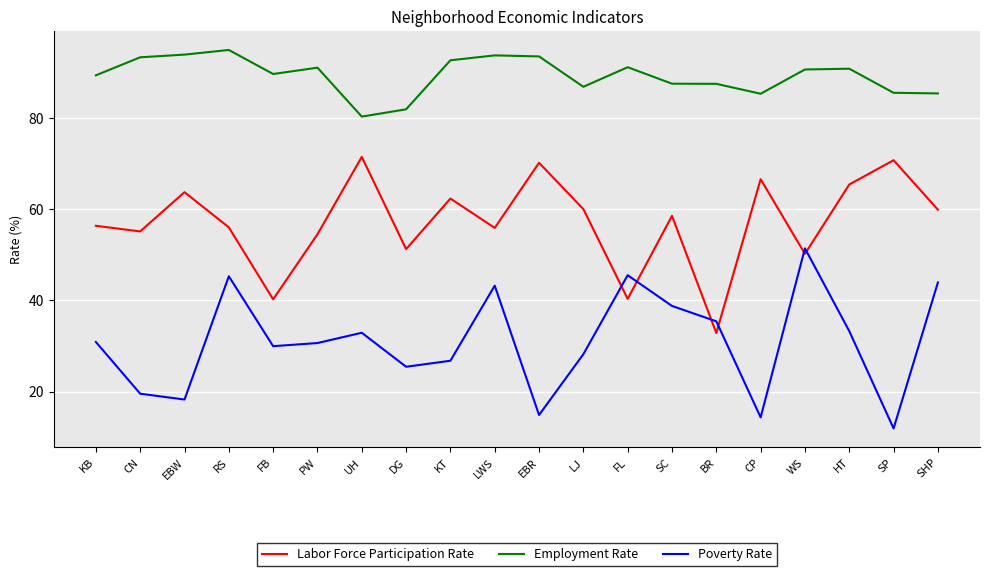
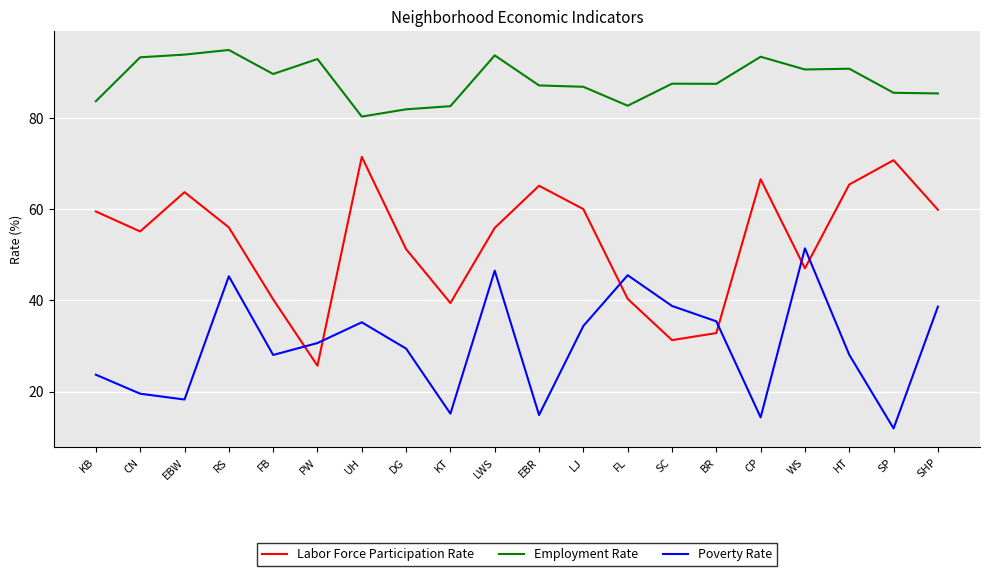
  {
    "Labor Force Participation Rate": {
-     "KB": 56,
+     "KB": 60,
      "CN": 55,
      "EBW": 64,
      "RS": 56,
      "FB": 40,
-     "PW": 55,
+     "PW": 26,
      "UH": 72,
      "DG": 51,
-     "KT": 62,
+     "KT": 39,
      "LWS": 56,
-     "EBR": 70,
+     "EBR": 65,
      "LJ": 60,
      "FL": 40,
-     "SC": 59,
+     "SC": 31,
      "BR": 33,
      "CP": 67,
-     "WS": 50,
+     "WS": 47,
      "HT": 65,
      "SP": 71,
      "SHP": 60
    },
    "Employment Rate": {
-     "KB": 89,
+     "KB": 84,
      "CN": 93,
      "EBW": 94,
      "RS": 95,
      "FB": 90,
-     "PW": 91,
+     "PW": 93,
      "UH": 80,
      "DG": 82,
-     "KT": 93,
+     "KT": 83,
      "LWS": 94,
-     "EBR": 94,
+     "EBR": 87,
      "LJ": 87,
-     "FL": 91,
+     "FL": 83,
      "SC": 88,
      "BR": 88,
-     "CP": 85,
+     "CP": 94,
      "WS": 91,
      "HT": 91,
      "SP": 86,
      "SHP": 85
    },
    "Poverty Rate": {
-     "KB": 31,
+     "KB": 24,
      "CN": 20,
      "EBW": 18,
      "RS": 45,
-     "FB": 30,
+     "FB": 28,
      "PW": 31,
-     "UH": 33,
-     "DG": 25,
-     "KT": 27,
-     "LWS": 43,
+     "UH": 35,
+     "DG": 29,
+     "KT": 15,
+     "LWS": 47,
      "EBR": 15,
-     "LJ": 28,
+     "LJ": 34,
      "FL": 46,
      "SC": 39,
      "BR": 35,
      "CP": 14,
      "WS": 51,
-     "HT": 33,
+     "HT": 28,
      "SP": 12,
-     "SHP": 44
+     "SHP": 39
    }
  }
